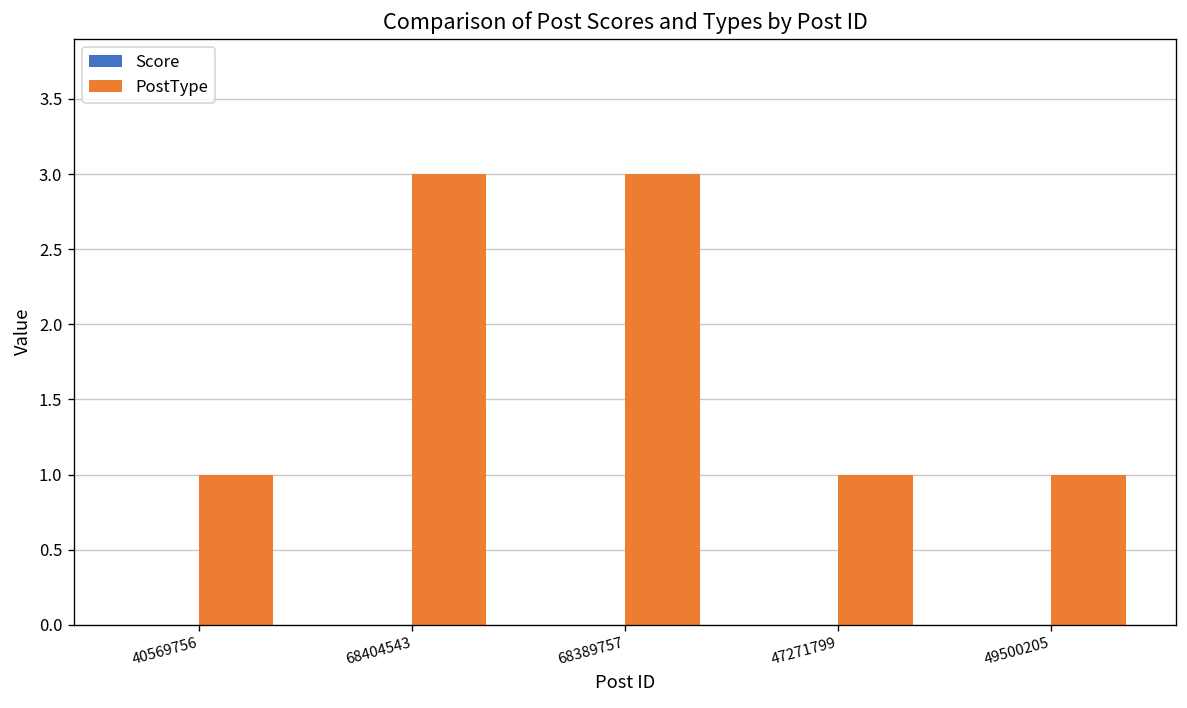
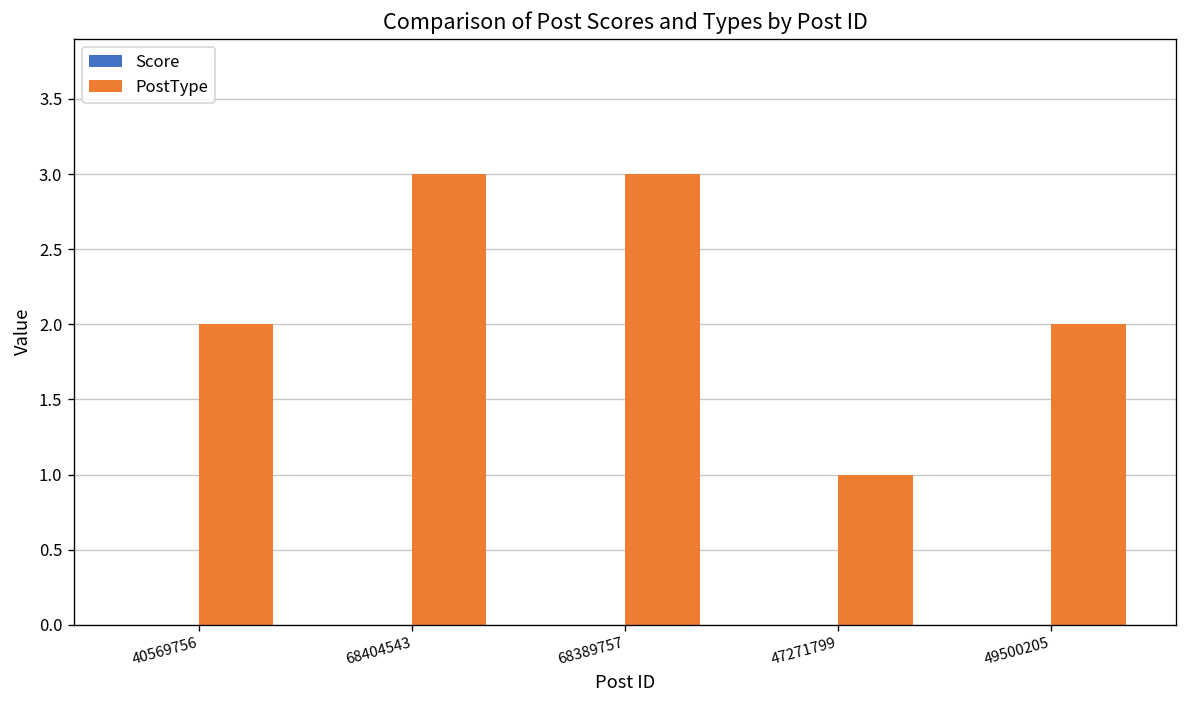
  {
    "Score": {
      "40569756": 0,
      "68404543": 0,
      "68389757": 0,
      "47271799": 0,
      "49500205": 0
    },
    "PostType": {
-     "40569756": 1,
+     "40569756": 2,
      "68404543": 3,
      "68389757": 3,
      "47271799": 1,
-     "49500205": 1
+     "49500205": 2
    }
  }
